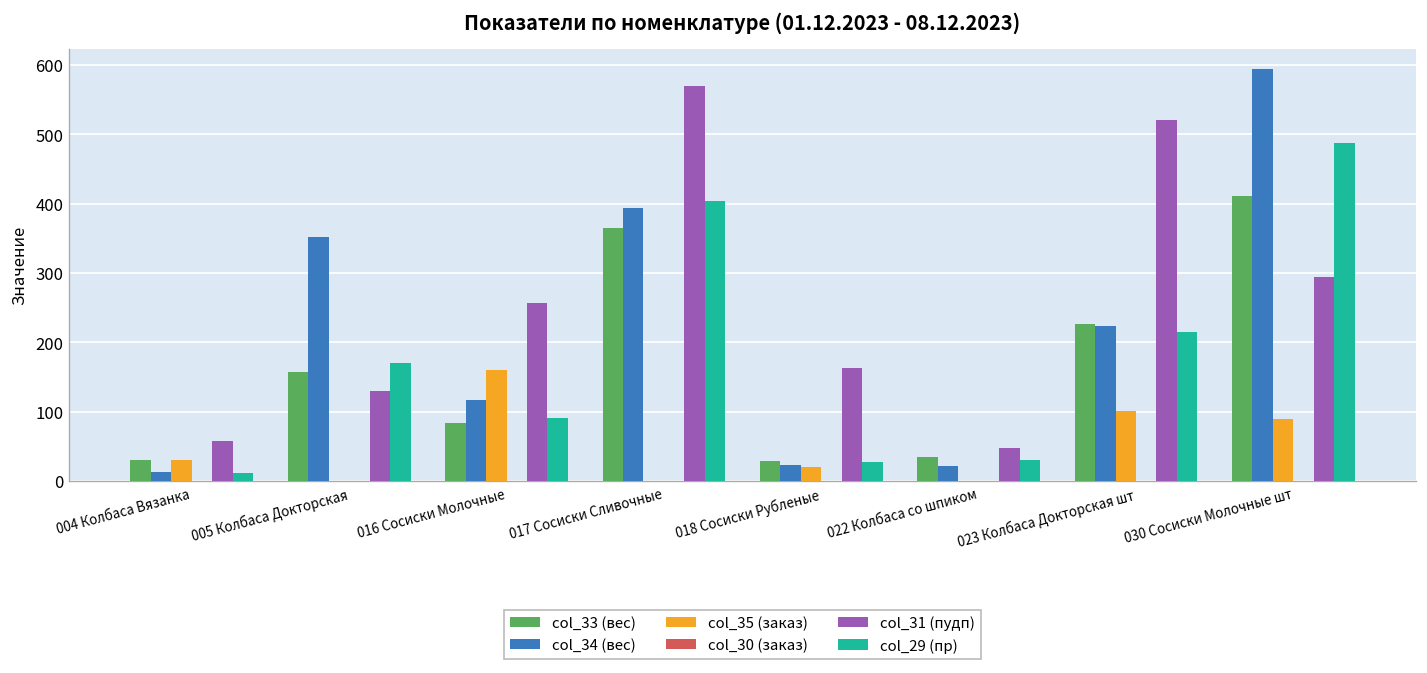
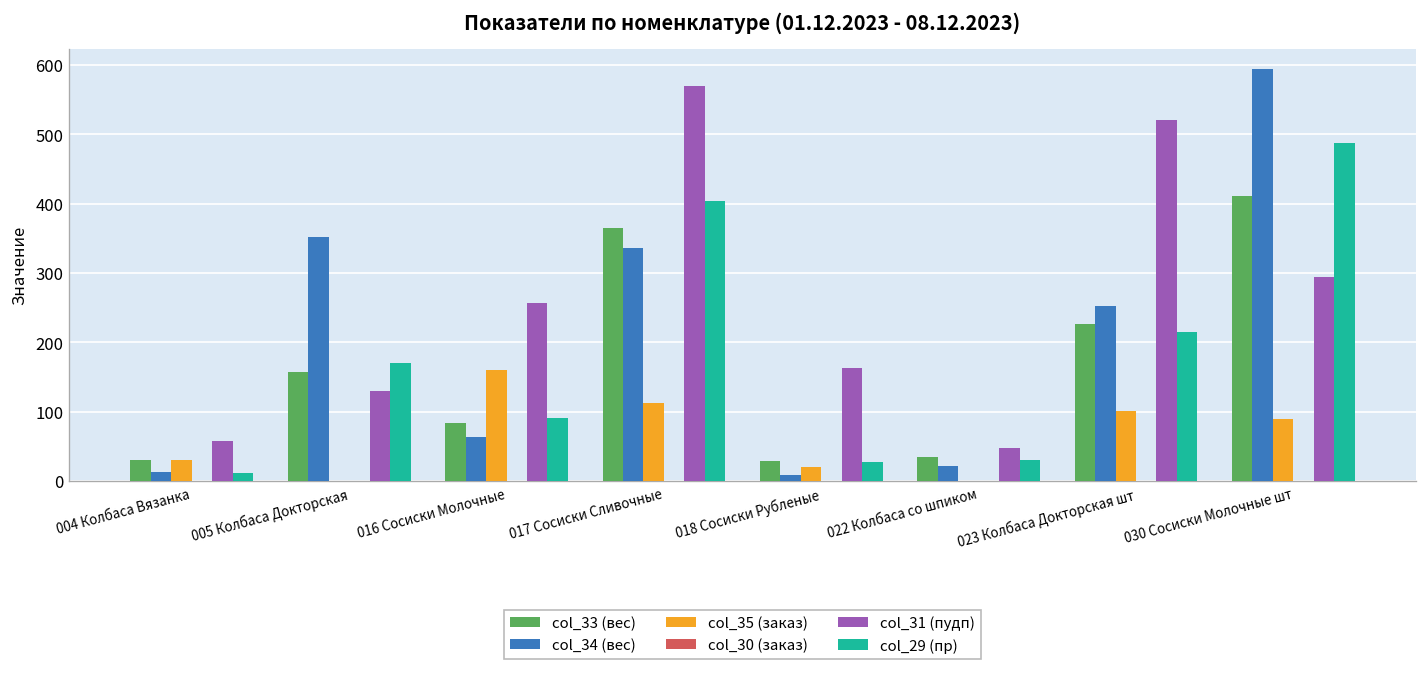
  {
    "col_33 (вес)": {
      "004 Колбаса Вязанка": 30,
      "005 Колбаса Докторская": 160,
      "016 Сосиски Молочные": 80,
      "017 Сосиски Сливочные": 360,
      "018 Сосиски Рубленые": 30,
      "022 Колбаса со шпиком": 40,
      "023 Колбаса Докторская шт": 230,
      "030 Сосиски Молочные шт": 410
    },
    "col_34 (вес)": {
      "004 Колбаса Вязанка": 10,
      "005 Колбаса Докторская": 350,
-     "016 Сосиски Молочные": 120,
-     "017 Сосиски Сливочные": 390,
-     "018 Сосиски Рубленые": 20,
+     "016 Сосиски Молочные": 60,
+     "017 Сосиски Сливочные": 340,
+     "018 Сосиски Рубленые": 10,
      "022 Колбаса со шпиком": 20,
-     "023 Колбаса Докторская шт": 220,
+     "023 Колбаса Докторская шт": 250,
      "030 Сосиски Молочные шт": 590
    },
    "col_35 (заказ)": {
      "004 Колбаса Вязанка": 30,
      "005 Колбаса Докторская": 0,
      "016 Сосиски Молочные": 160,
-     "017 Сосиски Сливочные": 0,
+     "017 Сосиски Сливочные": 110,
      "018 Сосиски Рубленые": 20,
      "022 Колбаса со шпиком": 0,
      "023 Колбаса Докторская шт": 100,
      "030 Сосиски Молочные шт": 90
    },
    "col_30 (заказ)": {
      "004 Колбаса Вязанка": 0,
      "005 Колбаса Докторская": 0,
      "016 Сосиски Молочные": 0,
      "017 Сосиски Сливочные": 0,
      "018 Сосиски Рубленые": 0,
      "022 Колбаса со шпиком": 0,
      "023 Колбаса Докторская шт": 0,
      "030 Сосиски Молочные шт": 0
    },
    "col_31 (пудп)": {
      "004 Колбаса Вязанка": 60,
      "005 Колбаса Докторская": 130,
      "016 Сосиски Молочные": 260,
      "017 Сосиски Сливочные": 570,
      "018 Сосиски Рубленые": 160,
      "022 Колбаса со шпиком": 50,
      "023 Колбаса Докторская шт": 520,
      "030 Сосиски Молочные шт": 290
    },
    "col_29 (пр)": {
      "004 Колбаса Вязанка": 10,
      "005 Колбаса Докторская": 170,
      "016 Сосиски Молочные": 90,
      "017 Сосиски Сливочные": 400,
      "018 Сосиски Рубленые": 30,
      "022 Колбаса со шпиком": 30,
      "023 Колбаса Докторская шт": 220,
      "030 Сосиски Молочные шт": 490
    }
  }
